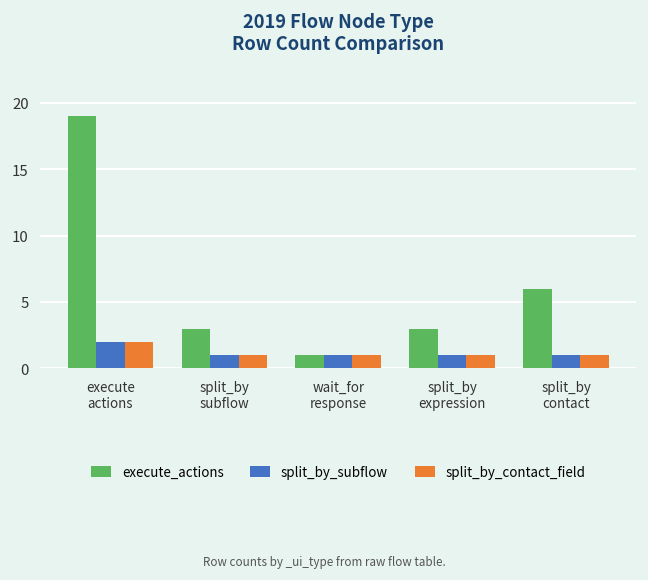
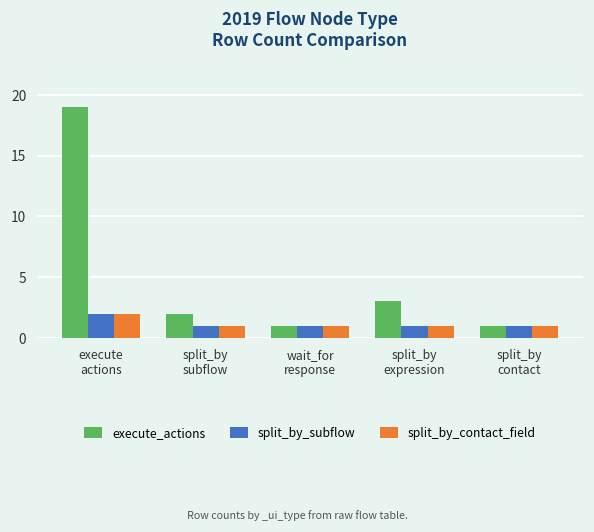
  {
    "execute_actions": {
      "execute actions": 19,
-     "split_by subflow": 3,
+     "split_by subflow": 2,
      "wait_for response": 1,
      "split_by expression": 3,
-     "split_by contact": 6
+     "split_by contact": 1
    },
    "split_by_subflow": {
      "execute actions": 2,
      "split_by subflow": 1,
      "wait_for response": 1,
      "split_by expression": 1,
      "split_by contact": 1
    },
    "split_by_contact_field": {
      "execute actions": 2,
      "split_by subflow": 1,
      "wait_for response": 1,
      "split_by expression": 1,
      "split_by contact": 1
    }
  }
